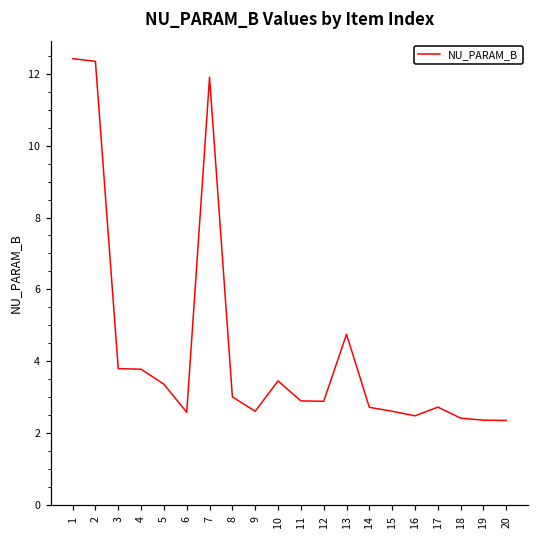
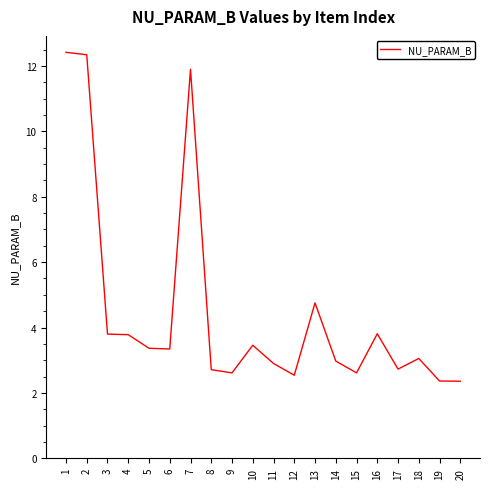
  {
    "1": 12.4,
    "2": 12.3,
    "3": 3.8,
    "4": 3.8,
    "5": 3.4,
-   "6": 2.6,
+   "6": 3.3,
    "7": 11.9,
-   "8": 3.0,
+   "8": 2.7,
    "9": 2.6,
    "10": 3.5,
    "11": 2.9,
-   "12": 2.9,
+   "12": 2.5,
    "13": 4.8,
-   "14": 2.7,
+   "14": 3.0,
    "15": 2.6,
-   "16": 2.5,
+   "16": 3.8,
    "17": 2.7,
-   "18": 2.4,
+   "18": 3.1,
    "19": 2.4,
    "20": 2.4
  }
